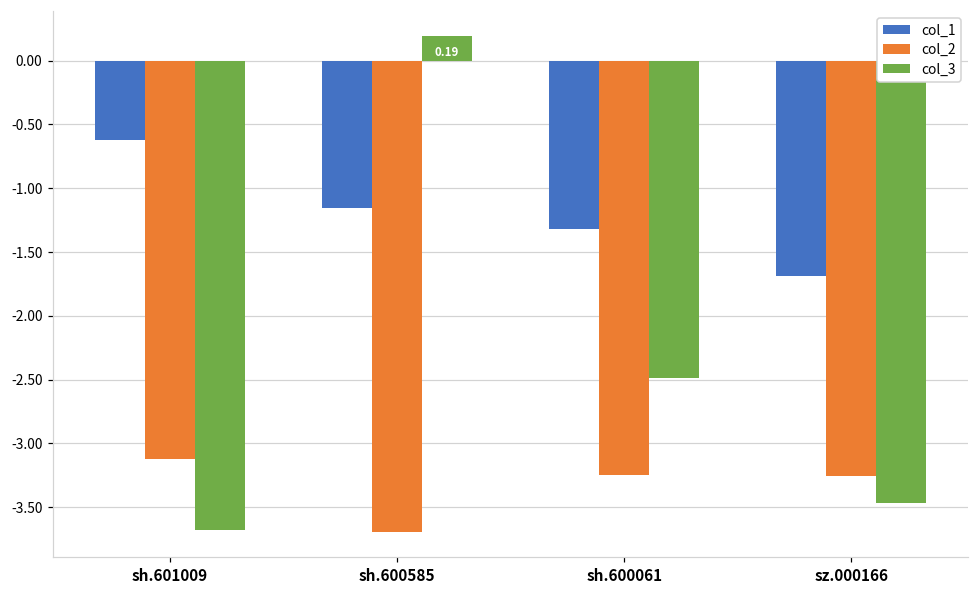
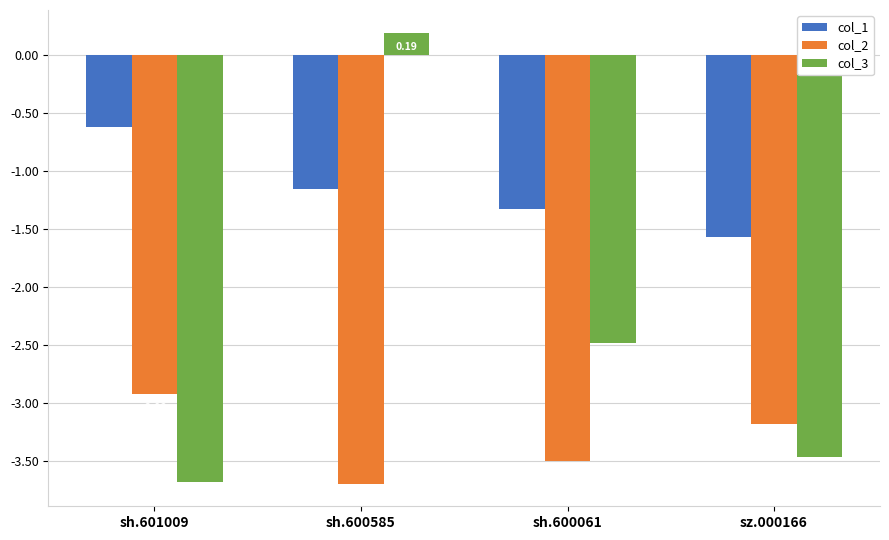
  {
    "col_1": {
      "sh.601009": -0.62,
      "sh.600585": -1.15,
      "sh.600061": -1.32,
-     "sz.000166": -1.69
+     "sz.000166": -1.57
    },
    "col_2": {
-     "sh.601009": -3.13,
+     "sh.601009": -2.92,
      "sh.600585": -3.69,
-     "sh.600061": -3.25,
-     "sz.000166": -3.25
+     "sh.600061": -3.50,
+     "sz.000166": -3.18
    },
    "col_3": {
      "sh.600585": 0.19
    }
  }
